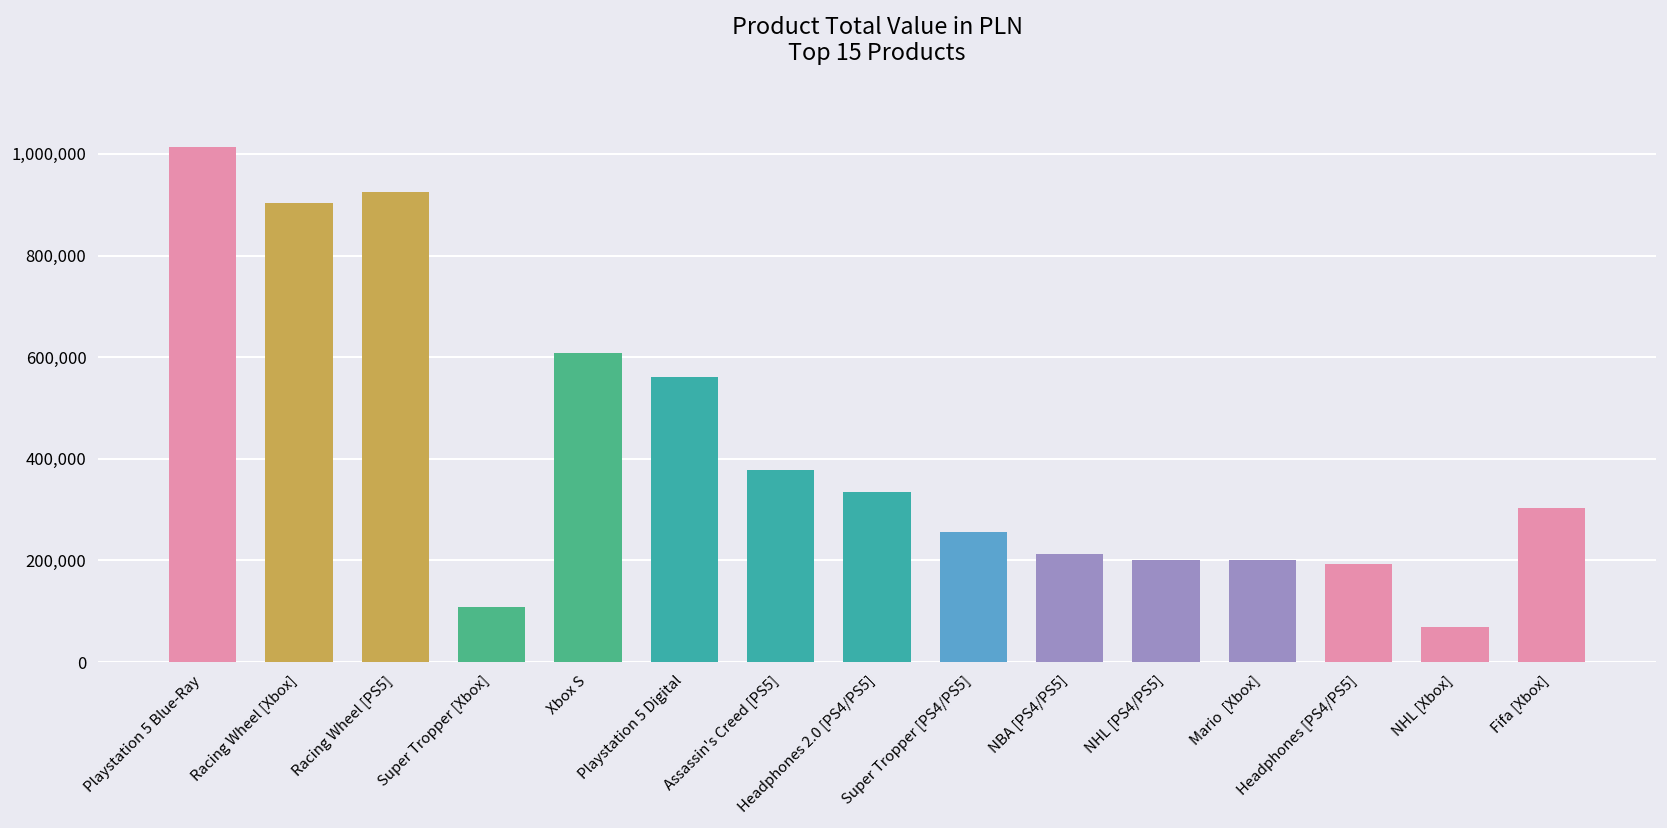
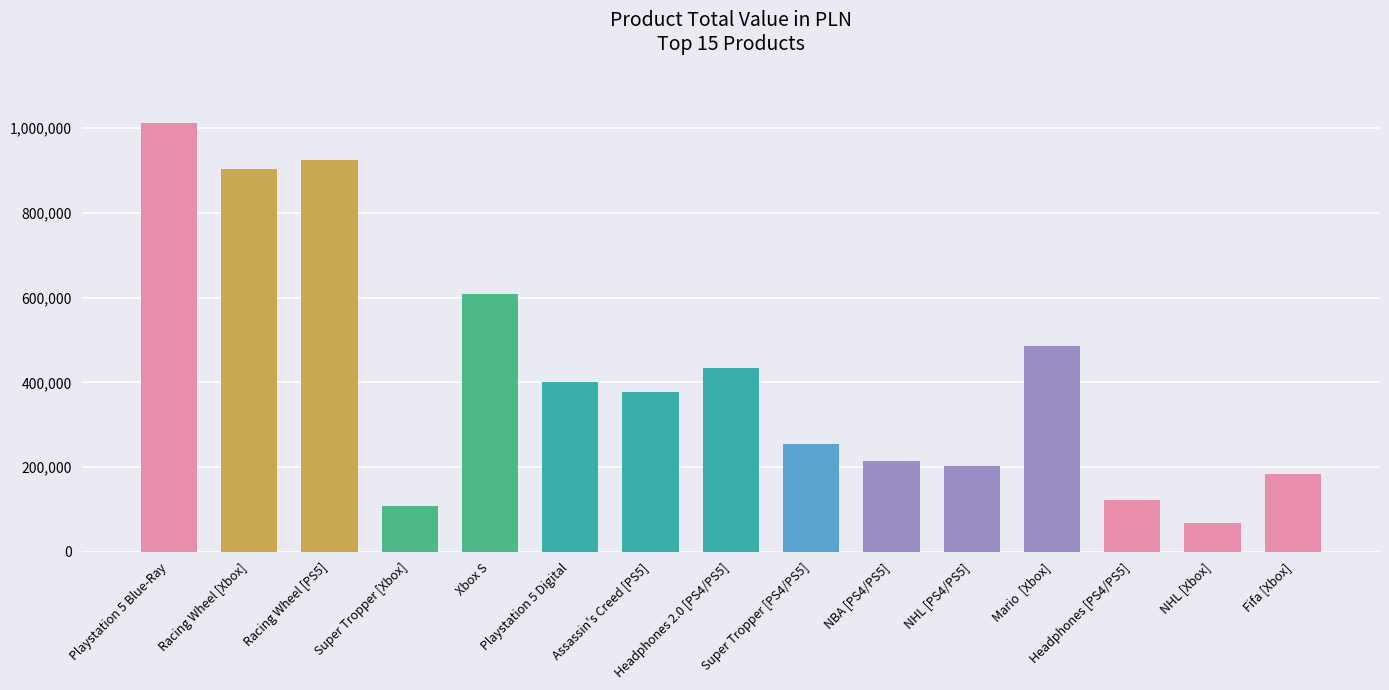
  {
    "Playstation 5 Blue-Ray": "1,010,000",
    "Racing Wheel [Xbox]": "900,000",
    "Racing Wheel [PS5]": "930,000",
    "Super Tropper [Xbox]": "110,000",
    "Xbox S": "610,000",
-   "Playstation 5 Digital": "560,000",
+   "Playstation 5 Digital": "400,000",
    "Assassin's Creed [PS5]": "380,000",
-   "Headphones 2.0 [PS4/PS5]": "340,000",
+   "Headphones 2.0 [PS4/PS5]": "430,000",
    "Super Tropper [PS4/PS5]": "260,000",
    "NBA [PS4/PS5]": "210,000",
    "NHL [PS4/PS5]": "200,000",
-   "Mario [Xbox]": "200,000",
-   "Headphones [PS4/PS5]": "190,000",
+   "Mario [Xbox]": "490,000",
+   "Headphones [PS4/PS5]": "120,000",
    "NHL [Xbox]": "70,000",
-   "Fifa [Xbox]": "300,000"
+   "Fifa [Xbox]": "180,000"
  }
